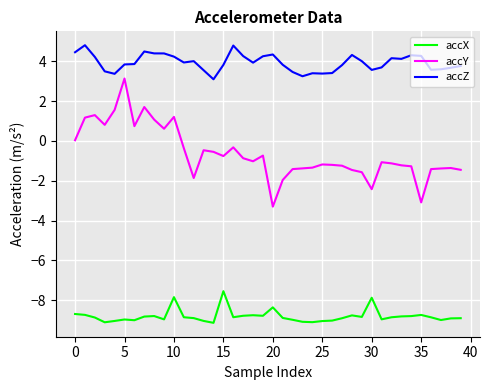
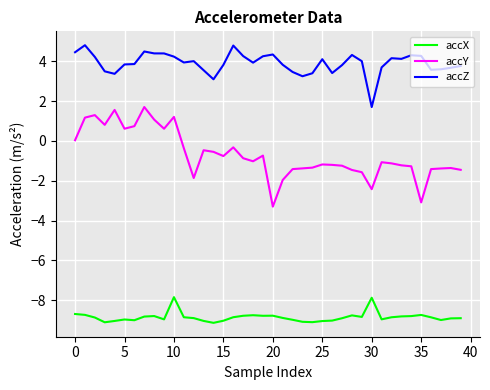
  {
    "accX": {
      "0": -8.7,
      "5": -9.0,
      "10": -7.8,
-     "15": -7.5,
-     "20": -8.4,
+     "15": -9.0,
+     "20": -8.8,
      "25": -9.0,
      "30": -7.9,
      "35": -8.7
    },
    "accY": {
      "0": 0.0,
-     "5": 3.1,
+     "5": 0.6,
      "10": 1.2,
      "15": -0.8,
      "20": -3.3,
      "25": -1.2,
      "30": -2.4,
      "35": -3.1
    },
    "accZ": {
      "0": 4.4,
      "5": 3.8,
      "10": 4.2,
      "15": 3.8,
      "20": 4.3,
-     "25": 3.4,
-     "30": 3.6
+     "25": 4.1,
+     "30": 1.7
    }
  }
